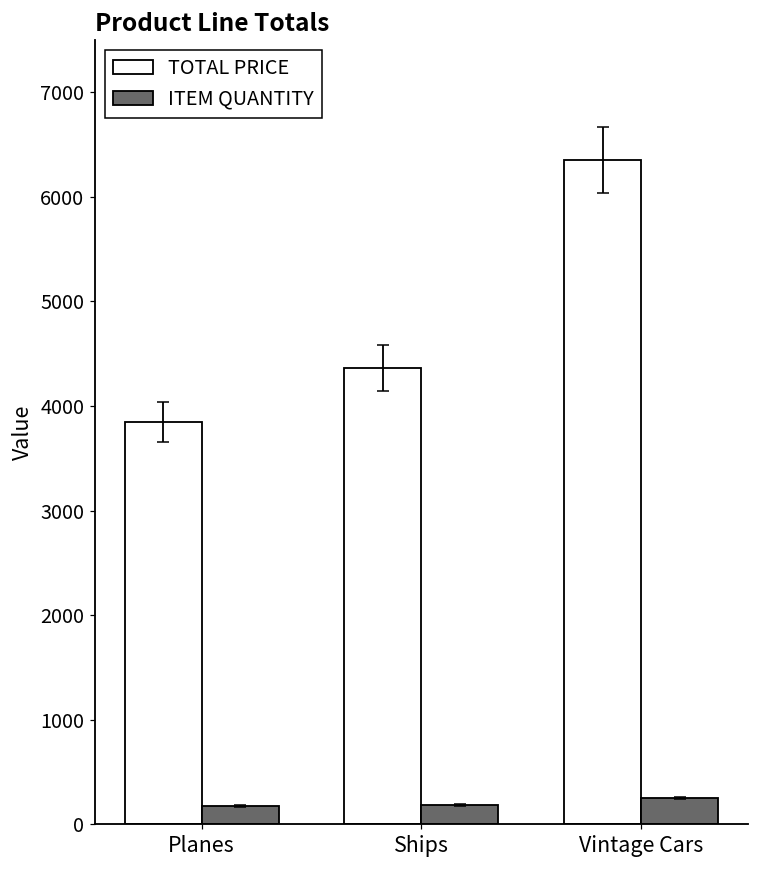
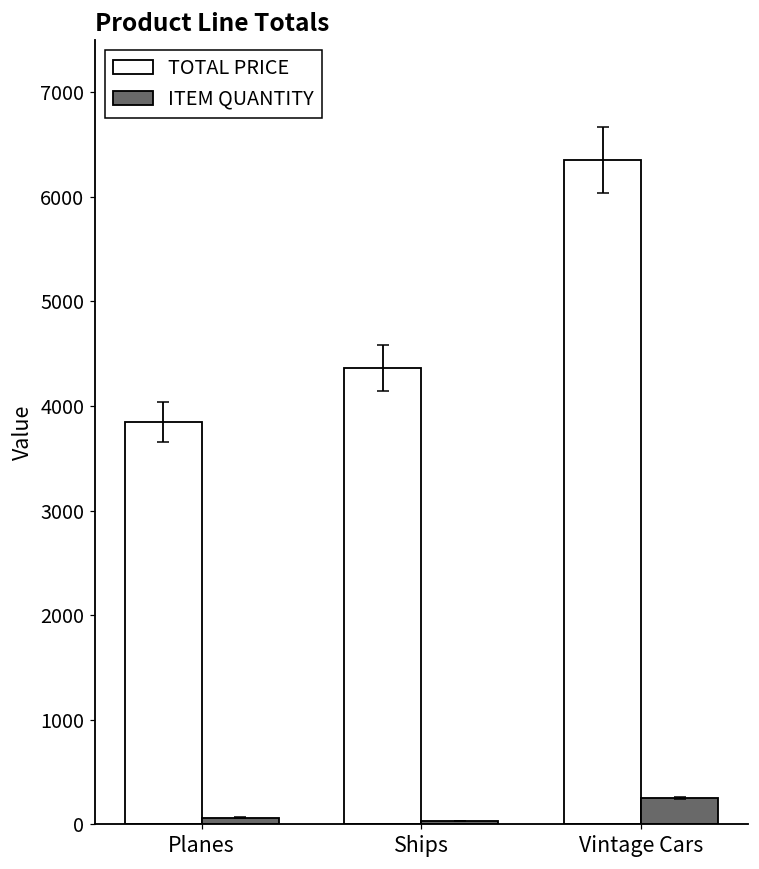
  {
    "TOTAL PRICE": {
      "Planes": 3800,
      "Ships": 4400,
      "Vintage Cars": 6400
    },
    "ITEM QUANTITY": {
-     "Planes": 200,
-     "Ships": 200,
+     "Planes": 100,
+     "Ships": 0,
      "Vintage Cars": 300
    }
  }
